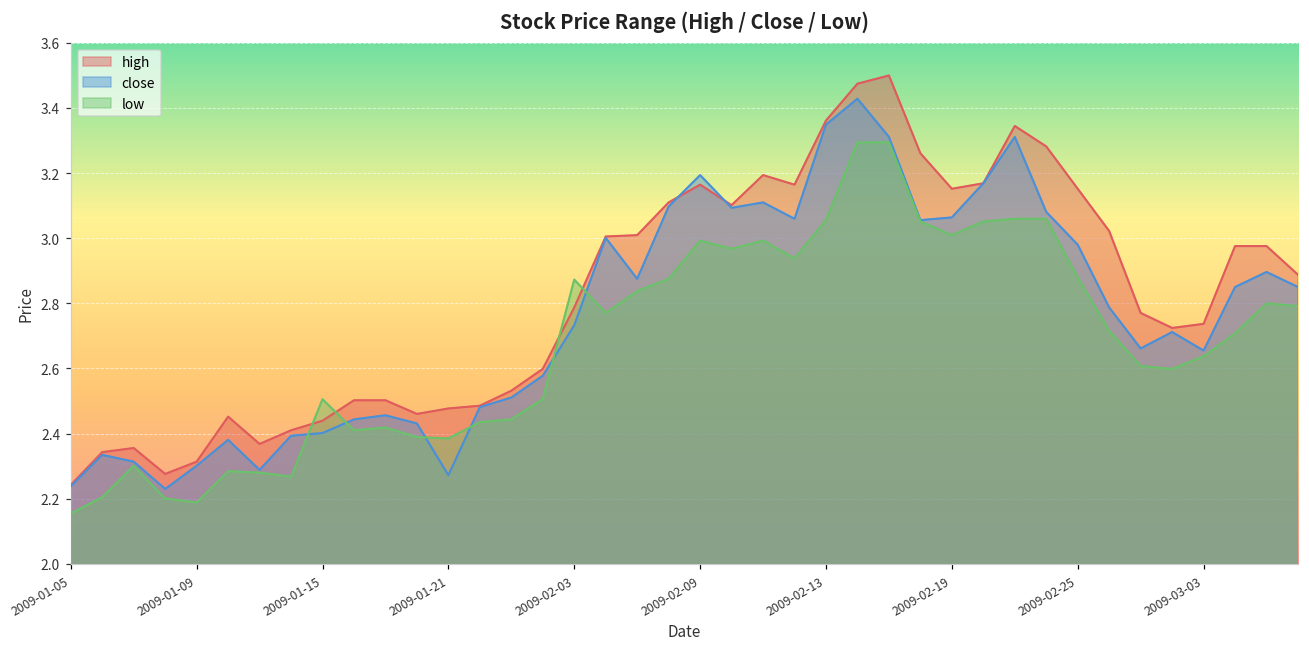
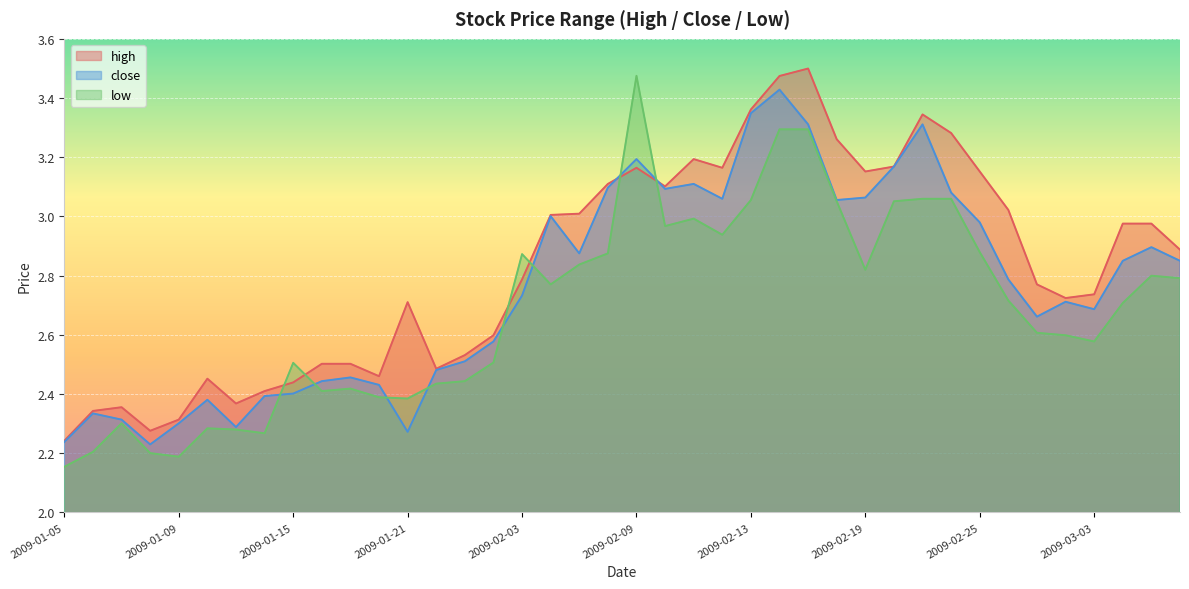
  {
    "high": {
      "2009-01-09": 2.31,
      "2009-01-15": 2.44,
-     "2009-01-21": 2.48,
+     "2009-01-21": 2.71,
      "2009-02-03": 2.79,
      "2009-02-09": 3.16,
      "2009-02-13": 3.36,
      "2009-02-19": 3.15,
      "2009-02-25": 3.15,
      "2009-03-03": 2.74
    },
    "close": {
      "2009-01-09": 2.30,
      "2009-01-15": 2.40,
      "2009-01-21": 2.27,
      "2009-02-03": 2.73,
      "2009-02-09": 3.19,
      "2009-02-13": 3.35,
      "2009-02-19": 3.06,
      "2009-02-25": 2.98,
-     "2009-03-03": 2.65
+     "2009-03-03": 2.69
    },
    "low": {
      "2009-01-05": 2.15,
      "2009-01-09": 2.19,
      "2009-01-15": 2.51,
      "2009-01-21": 2.38,
      "2009-02-03": 2.87,
-     "2009-02-09": 2.99,
+     "2009-02-09": 3.48,
      "2009-02-13": 3.06,
-     "2009-02-19": 3.01,
+     "2009-02-19": 2.82,
      "2009-02-25": 2.88,
-     "2009-03-03": 2.64
+     "2009-03-03": 2.58
    }
  }
